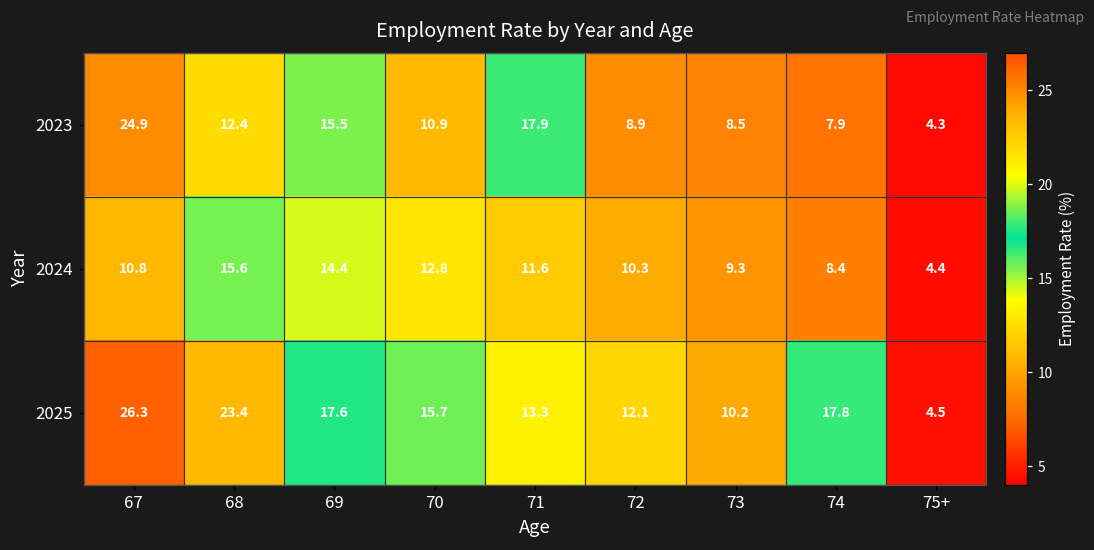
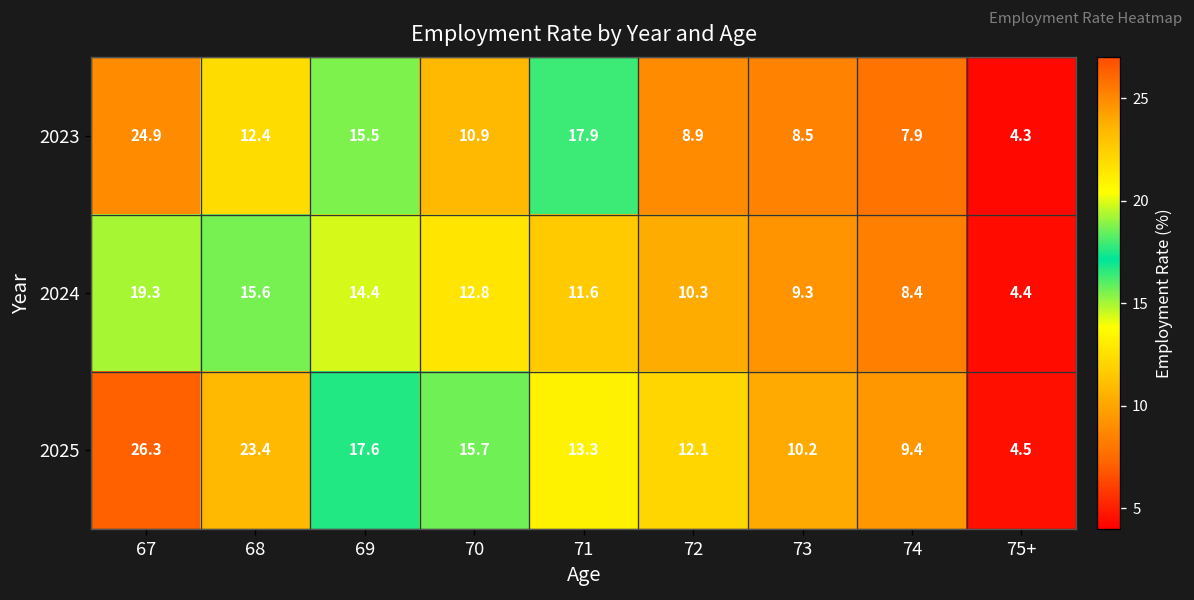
  {
    "2023": {
      "67": 24.9,
      "68": 12.4,
      "69": 15.5,
      "70": 10.9,
      "71": 17.9,
      "72": 8.9,
      "73": 8.5,
      "74": 7.9,
      "75+": 4.3
    },
    "2024": {
-     "67": 10.8,
+     "67": 19.3,
      "68": 15.6,
      "69": 14.4,
      "70": 12.8,
      "71": 11.6,
      "72": 10.3,
      "73": 9.3,
      "74": 8.4,
      "75+": 4.4
    },
    "2025": {
      "67": 26.3,
      "68": 23.4,
      "69": 17.6,
      "70": 15.7,
      "71": 13.3,
      "72": 12.1,
      "73": 10.2,
-     "74": 17.8,
+     "74": 9.4,
      "75+": 4.5
    }
  }
